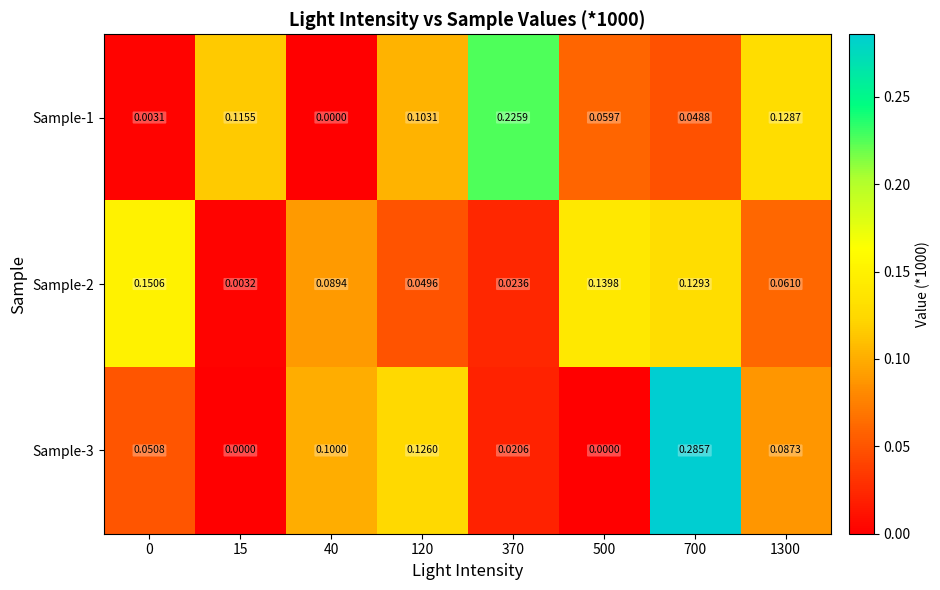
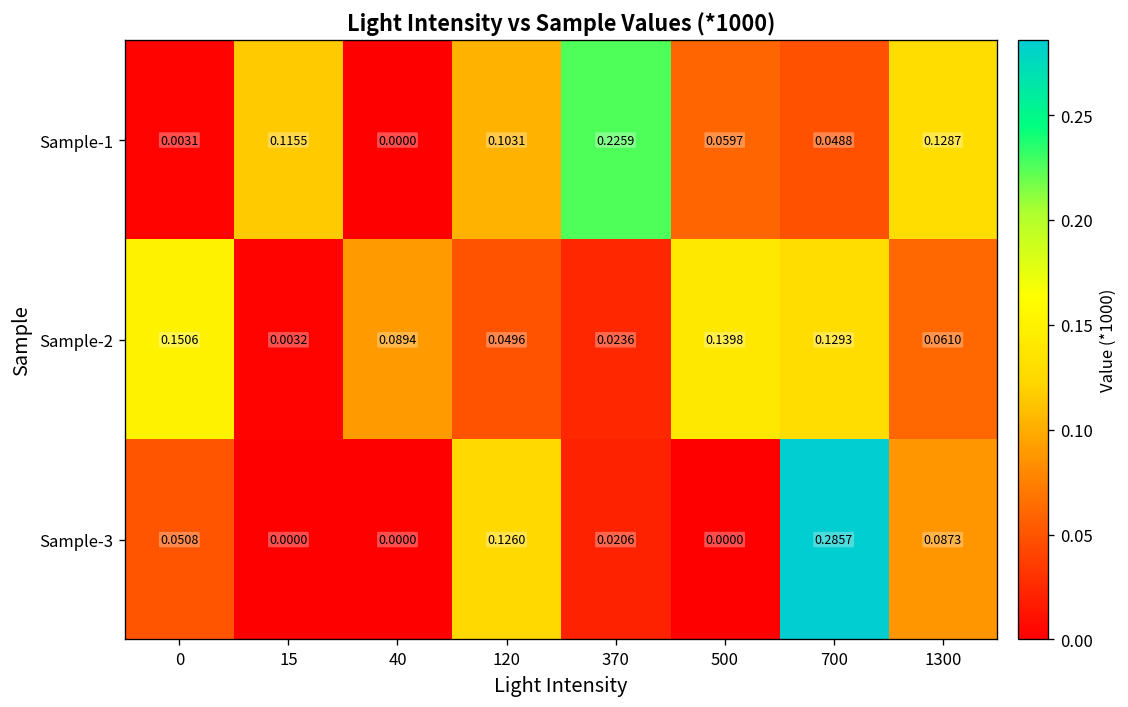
  {
    "Sample-3": {
-     "40": 0.1000
+     "40": 0.0000
    }
  }
